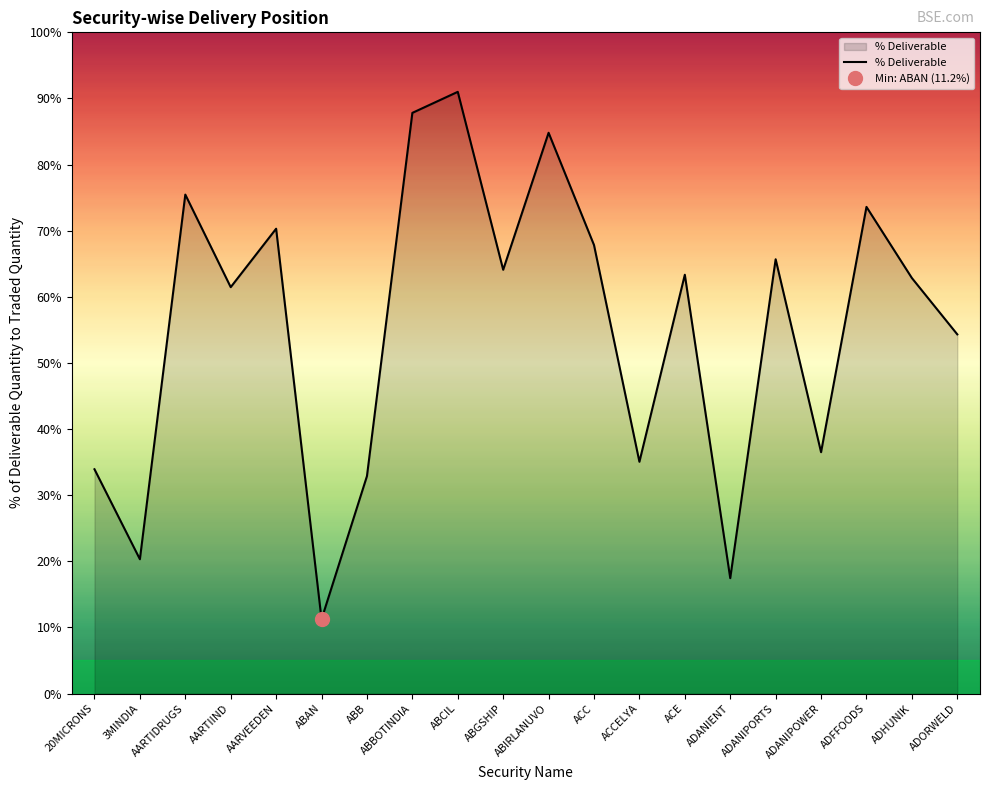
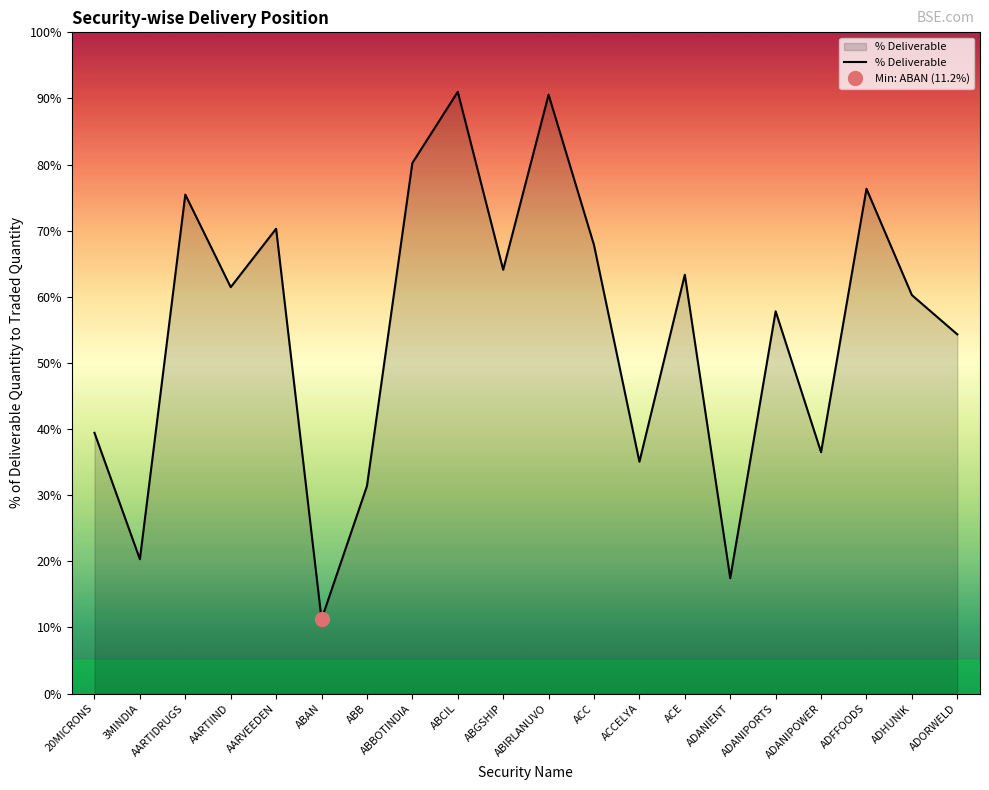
  {
    "% Deliverable": {
-     "20MICRONS": "34%",
+     "20MICRONS": "39%",
      "3MINDIA": "20%",
      "AARTIDRUGS": "75%",
      "AARTIIND": "61%",
      "AARVEEDEN": "70%",
-     "ABB": "33%",
-     "ABBOTINDIA": "88%",
+     "ABB": "31%",
+     "ABBOTINDIA": "80%",
      "ABCIL": "91%",
      "ABGSHIP": "64%",
-     "ABIRLANUVO": "85%",
+     "ABIRLANUVO": "91%",
      "ACC": "68%",
      "ACCELYA": "35%",
      "ACE": "63%",
      "ADANIENT": "17%",
-     "ADANIPORTS": "66%",
+     "ADANIPORTS": "58%",
      "ADANIPOWER": "37%",
-     "ADFFOODS": "74%",
-     "ADHUNIK": "63%",
+     "ADFFOODS": "76%",
+     "ADHUNIK": "60%",
      "ADORWELD": "54%"
    }
  }
